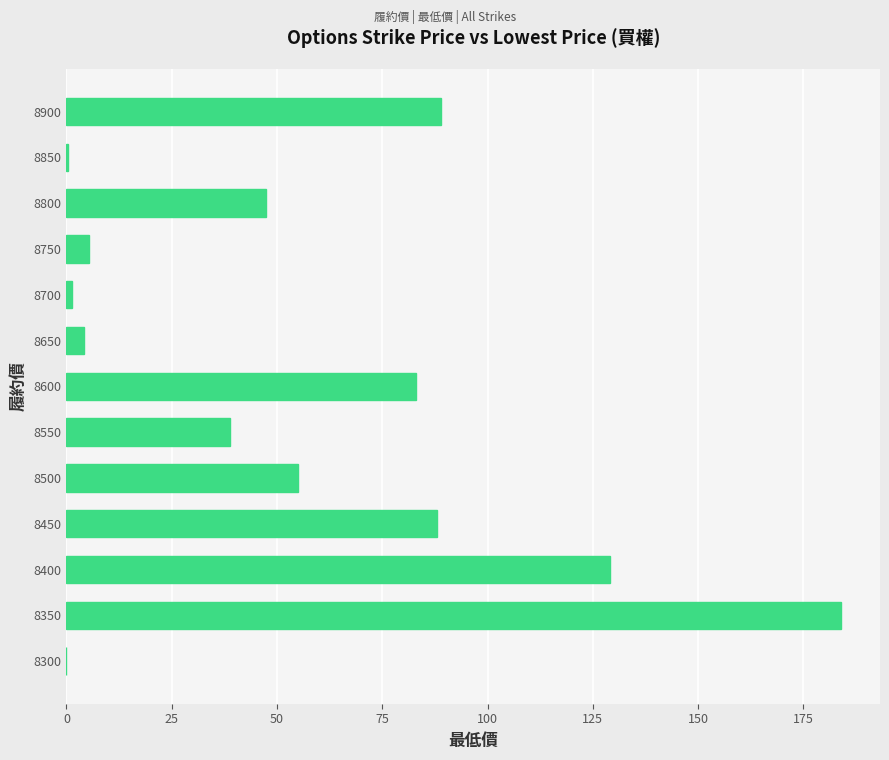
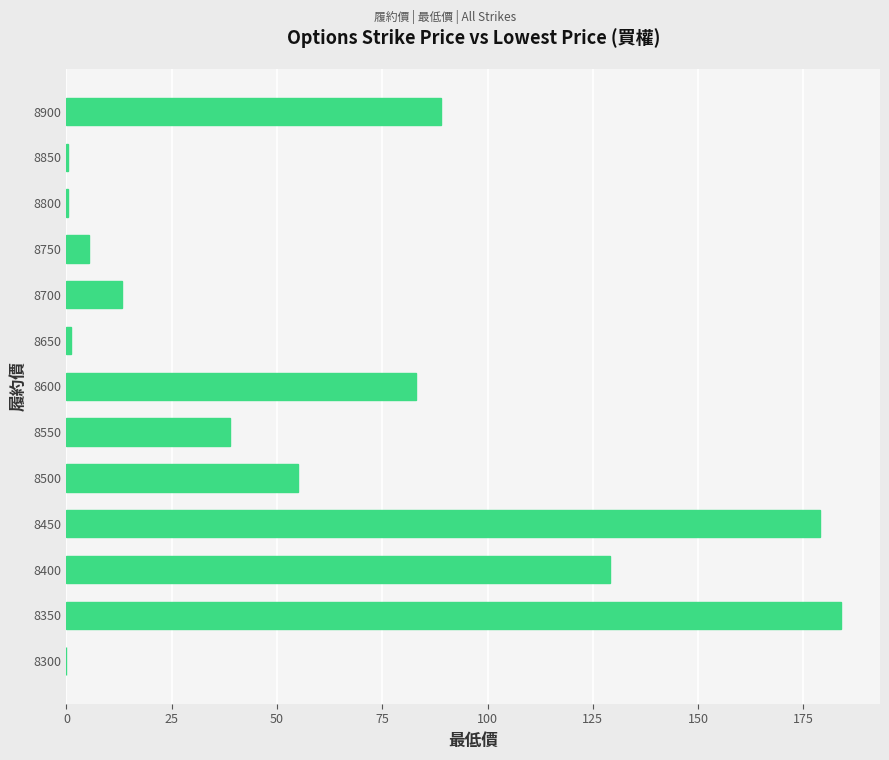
  {
    "8900": 89,
-   "8800": 47,
+   "8800": 0,
    "8750": 5,
-   "8700": 1,
-   "8650": 4,
+   "8700": 13,
+   "8650": 1,
    "8600": 83,
    "8550": 39,
    "8500": 55,
-   "8450": 88,
+   "8450": 179,
    "8400": 129,
    "8350": 184,
    "8300": 0
  }
